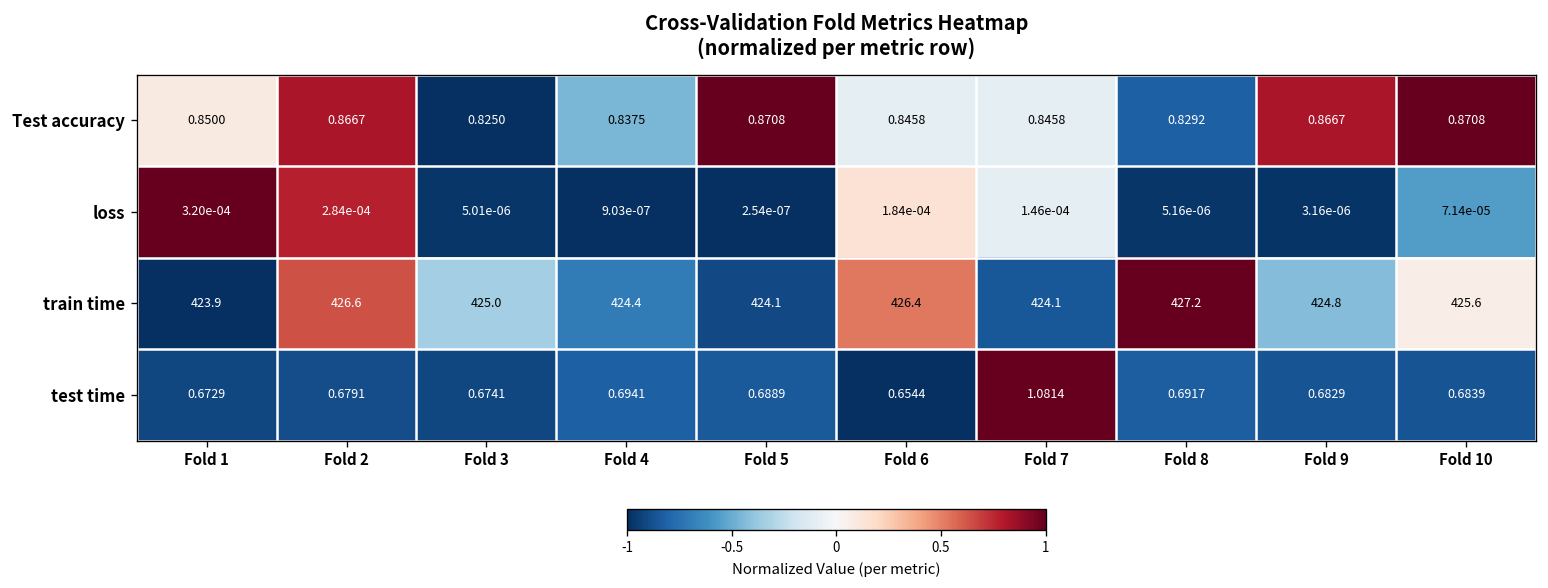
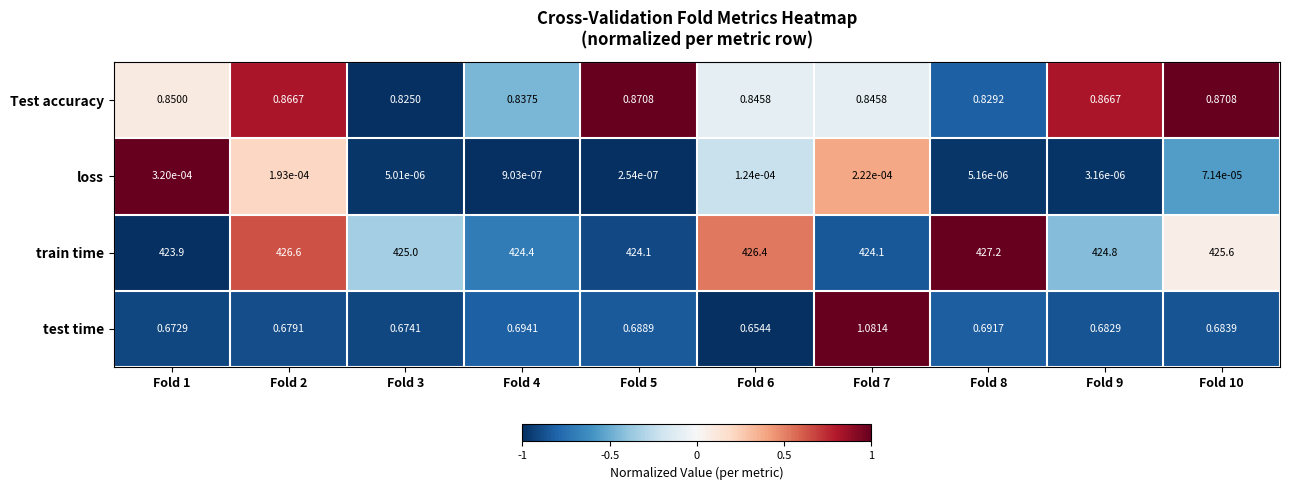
  {
    "Test accuracy": {
      "Fold 1": "0.8500",
      "Fold 2": "0.8667",
      "Fold 3": "0.8250",
      "Fold 4": "0.8375",
      "Fold 5": "0.8708",
      "Fold 6": "0.8458",
      "Fold 7": "0.8458",
      "Fold 8": "0.8292",
      "Fold 9": "0.8667",
      "Fold 10": "0.8708"
    },
    "loss": {
      "Fold 1": "3.20e-04",
-     "Fold 2": "2.84e-04",
+     "Fold 2": "1.93e-04",
      "Fold 3": "5.01e-06",
      "Fold 4": "9.03e-07",
      "Fold 5": "2.54e-07",
-     "Fold 6": "1.84e-04",
-     "Fold 7": "1.46e-04",
+     "Fold 6": "1.24e-04",
+     "Fold 7": "2.22e-04",
      "Fold 8": "5.16e-06",
      "Fold 9": "3.16e-06",
      "Fold 10": "7.14e-05"
    },
    "train time": {
      "Fold 1": "423.9",
      "Fold 2": "426.6",
      "Fold 3": "425.0",
      "Fold 4": "424.4",
      "Fold 5": "424.1",
      "Fold 6": "426.4",
      "Fold 7": "424.1",
      "Fold 8": "427.2",
      "Fold 9": "424.8",
      "Fold 10": "425.6"
    },
    "test time": {
      "Fold 1": "0.6729",
      "Fold 2": "0.6791",
      "Fold 3": "0.6741",
      "Fold 4": "0.6941",
      "Fold 5": "0.6889",
      "Fold 6": "0.6544",
      "Fold 7": "1.0814",
      "Fold 8": "0.6917",
      "Fold 9": "0.6829",
      "Fold 10": "0.6839"
    }
  }
